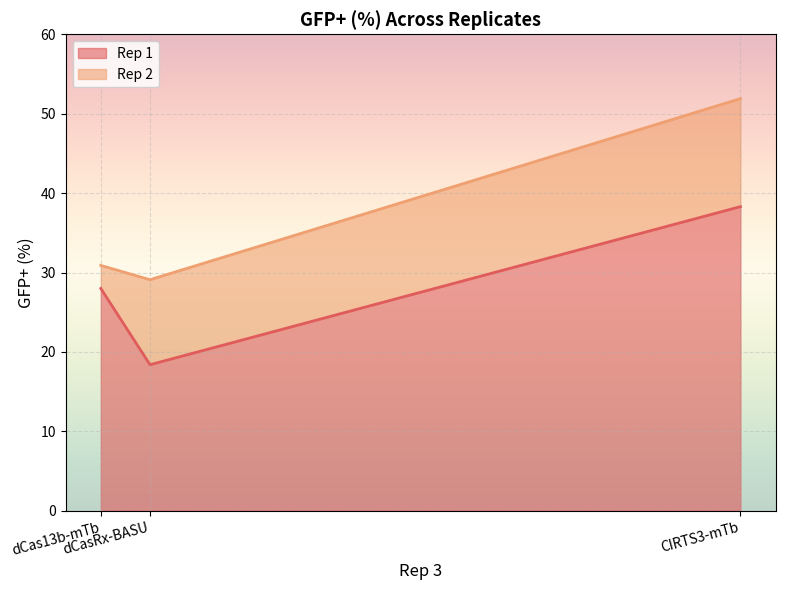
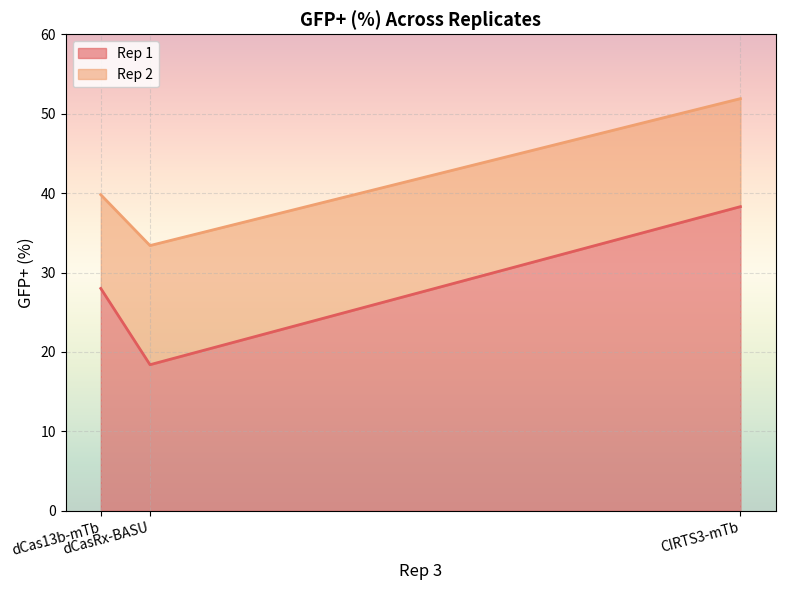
  {
    "Rep 1": {
      "dCas13b-mTb": 28,
      "dCasRx-BASU": 18,
      "CIRTS3-mTb": 38
    },
    "Rep 2": {
-     "dCas13b-mTb": 31,
-     "dCasRx-BASU": 29,
+     "dCas13b-mTb": 40,
+     "dCasRx-BASU": 33,
      "CIRTS3-mTb": 52
    }
  }
